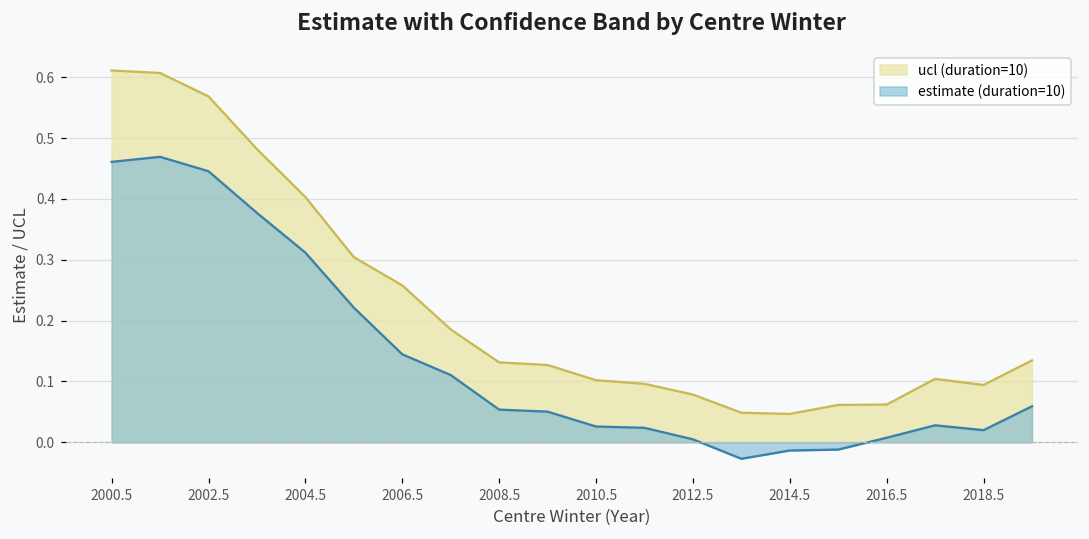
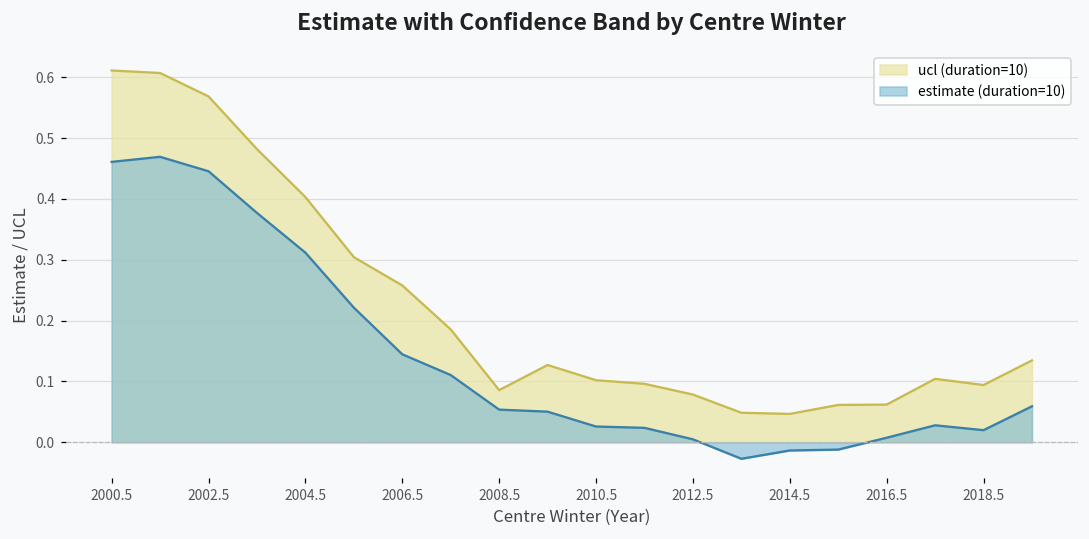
  {
    "ucl (duration=10)": {
      "2000.5": 0.61,
      "2002.5": 0.57,
      "2004.5": 0.40,
      "2006.5": 0.26,
-     "2008.5": 0.13,
+     "2008.5": 0.09,
      "2010.5": 0.10,
      "2012.5": 0.08,
      "2014.5": 0.05,
      "2016.5": 0.06,
      "2018.5": 0.09
    }
  }
